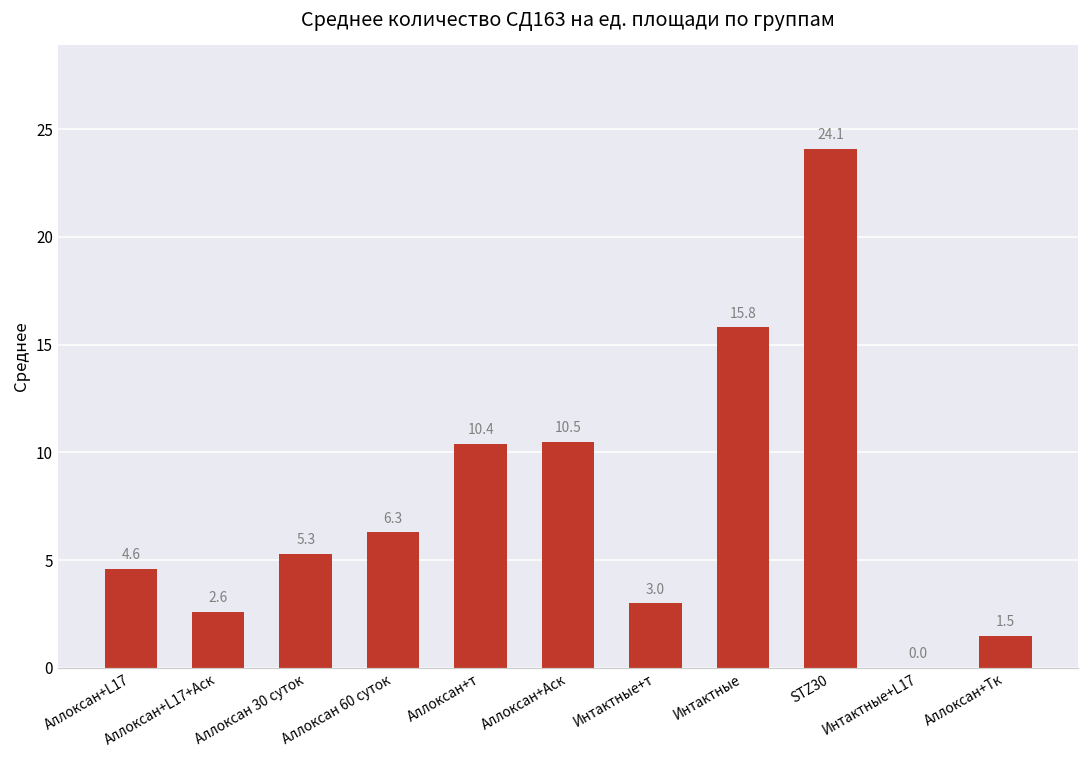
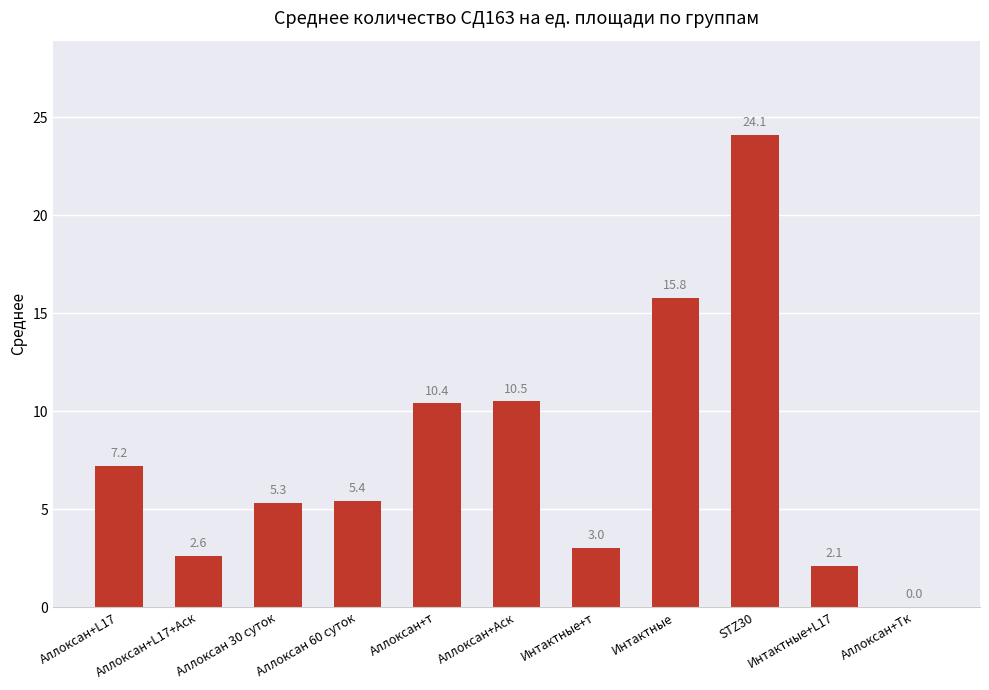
  {
-   "Аллоксан+L17": 4.6,
+   "Аллоксан+L17": 7.2,
    "Аллоксан+L17+Аск": 2.6,
    "Аллоксан 30 суток": 5.3,
-   "Аллоксан 60 суток": 6.3,
+   "Аллоксан 60 суток": 5.4,
    "Аллоксан+т": 10.4,
    "Аллоксан+Аск": 10.5,
    "Интактные+т": 3.0,
    "Интактные": 15.8,
    "STZ30": 24.1,
-   "Интактные+L17": 0.0,
-   "Аллоксан+Тк": 1.5
+   "Интактные+L17": 2.1,
+   "Аллоксан+Тк": 0.0
  }
